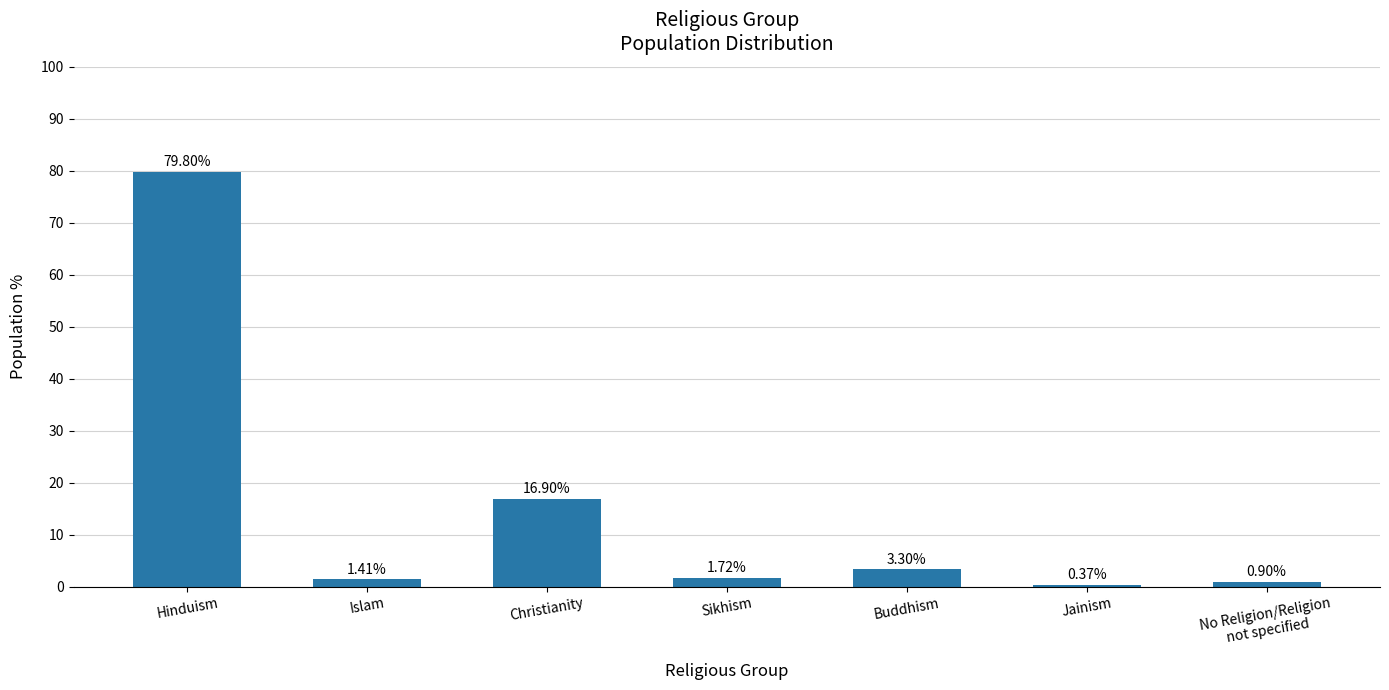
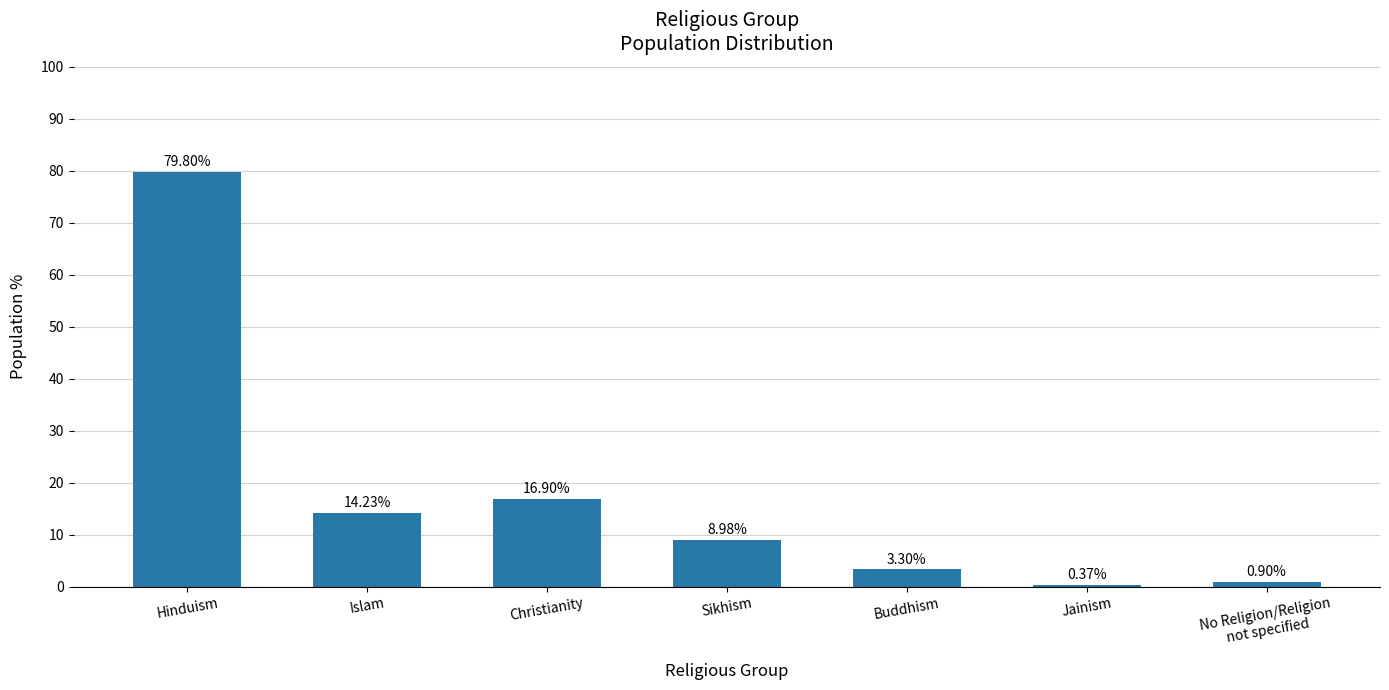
  {
    "Hinduism": "79.80%",
-   "Islam": "1.41%",
+   "Islam": "14.23%",
    "Christianity": "16.90%",
-   "Sikhism": "1.72%",
+   "Sikhism": "8.98%",
    "Buddhism": "3.30%",
    "Jainism": "0.37%",
    "No Religion/Religion not specified": "0.90%"
  }
